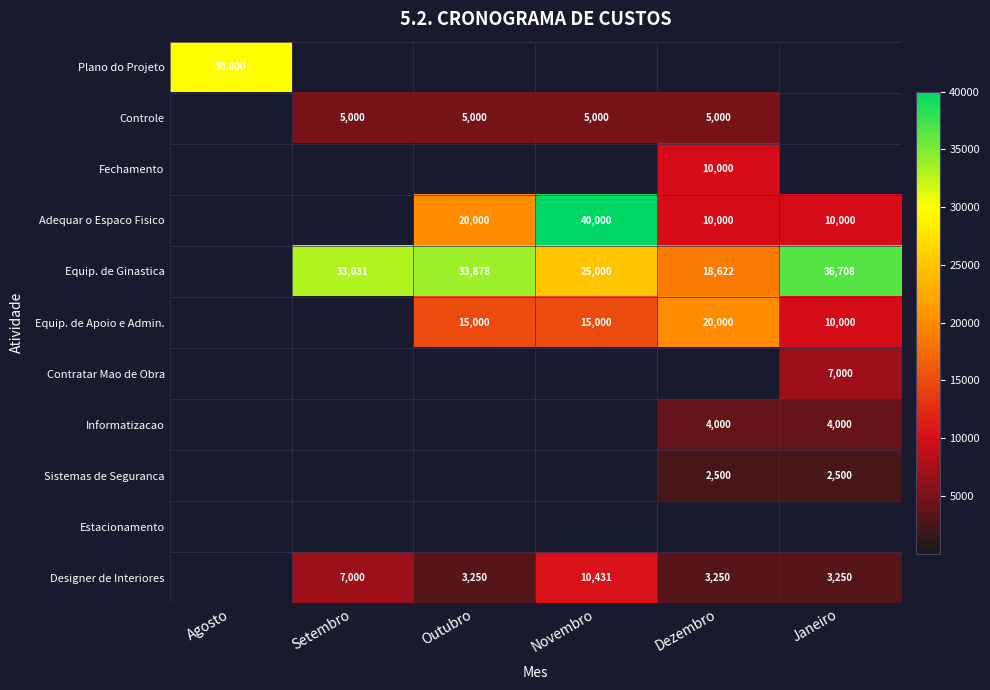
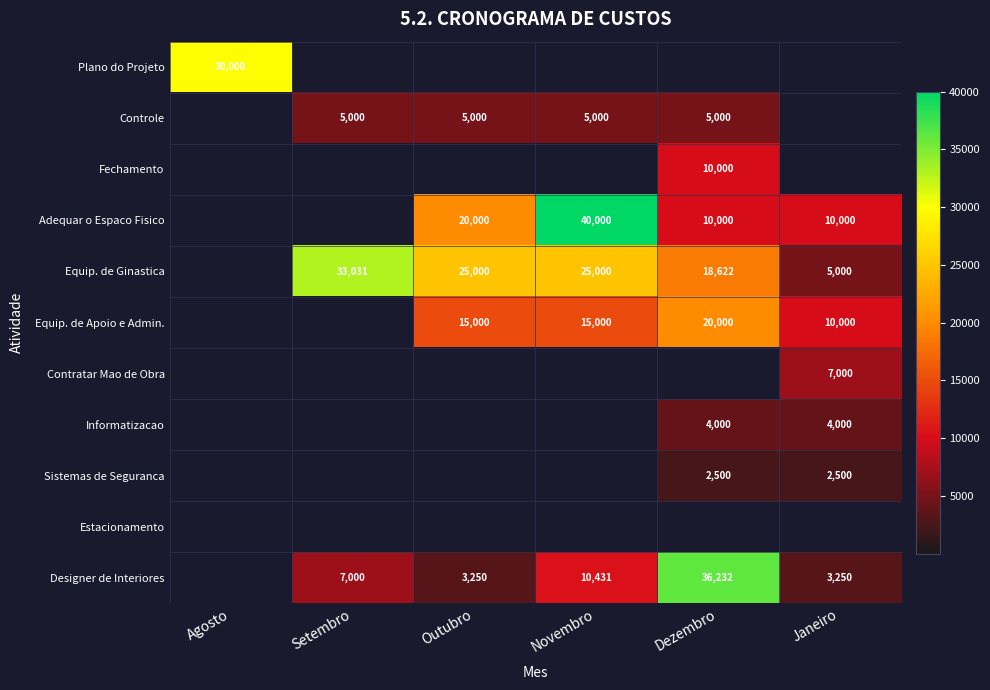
  {
    "Plano do Projeto": {
      "Agosto": "30,000"
    },
    "Controle": {
      "Setembro": "5,000",
      "Outubro": "5,000",
      "Novembro": "5,000",
      "Dezembro": "5,000"
    },
    "Fechamento": {
      "Dezembro": "10,000"
    },
    "Adequar o Espaco Fisico": {
      "Outubro": "20,000",
      "Novembro": "40,000",
      "Dezembro": "10,000",
      "Janeiro": "10,000"
    },
    "Equip. de Ginastica": {
      "Setembro": "33,031",
-     "Outubro": "33,878",
+     "Outubro": "25,000",
      "Novembro": "25,000",
      "Dezembro": "18,622",
-     "Janeiro": "36,708"
+     "Janeiro": "5,000"
    },
    "Equip. de Apoio e Admin.": {
      "Outubro": "15,000",
      "Novembro": "15,000",
      "Dezembro": "20,000",
      "Janeiro": "10,000"
    },
    "Contratar Mao de Obra": {
      "Janeiro": "7,000"
    },
    "Informatizacao": {
      "Dezembro": "4,000",
      "Janeiro": "4,000"
    },
    "Sistemas de Seguranca": {
      "Dezembro": "2,500",
      "Janeiro": "2,500"
    },
    "Designer de Interiores": {
      "Setembro": "7,000",
      "Outubro": "3,250",
      "Novembro": "10,431",
-     "Dezembro": "3,250",
+     "Dezembro": "36,232",
      "Janeiro": "3,250"
    }
  }
